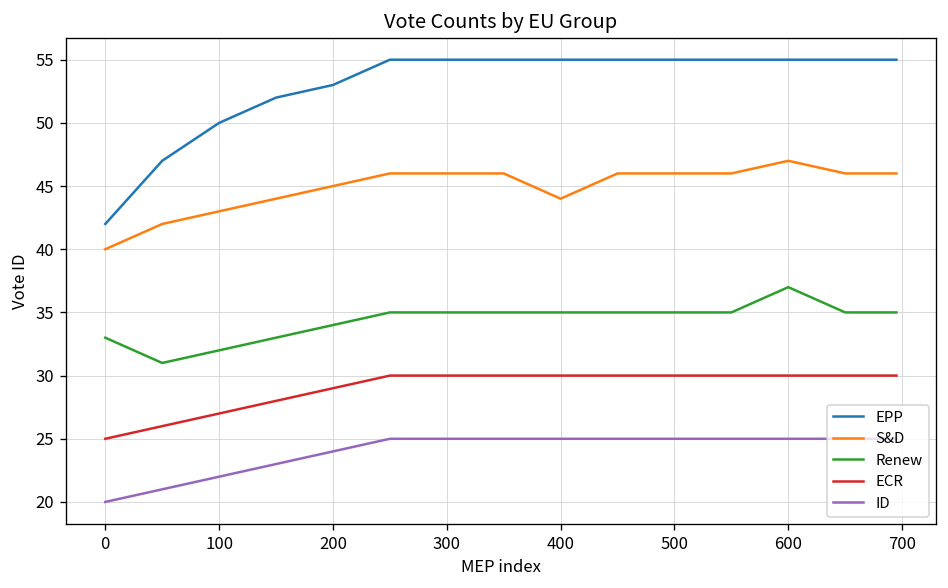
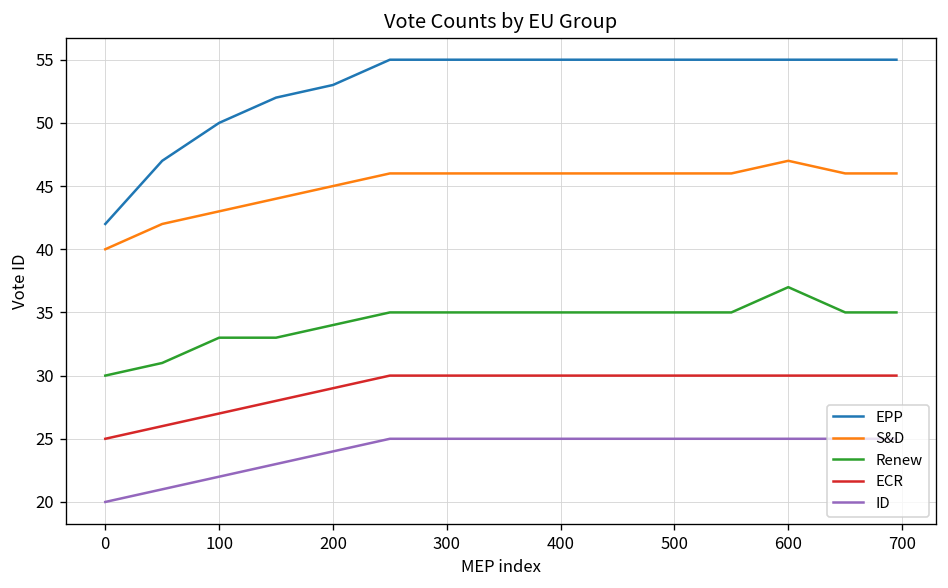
  {
    "EPP": {
      "0": 42,
      "100": 50,
      "200": 53,
      "300": 55,
      "400": 55,
      "500": 55,
      "600": 55
    },
    "S&D": {
      "0": 40,
      "100": 43,
      "200": 45,
      "300": 46,
-     "400": 44,
+     "400": 46,
      "500": 46,
      "600": 47
    },
    "Renew": {
-     "0": 33,
-     "100": 32,
+     "0": 30,
+     "100": 33,
      "200": 34,
      "300": 35,
      "400": 35,
      "500": 35,
      "600": 37
    },
    "ECR": {
      "0": 25,
      "100": 27,
      "200": 29,
      "300": 30,
      "400": 30,
      "500": 30,
      "600": 30
    },
    "ID": {
      "0": 20,
      "100": 22,
      "200": 24,
      "300": 25,
      "400": 25,
      "500": 25,
      "600": 25
    }
  }
